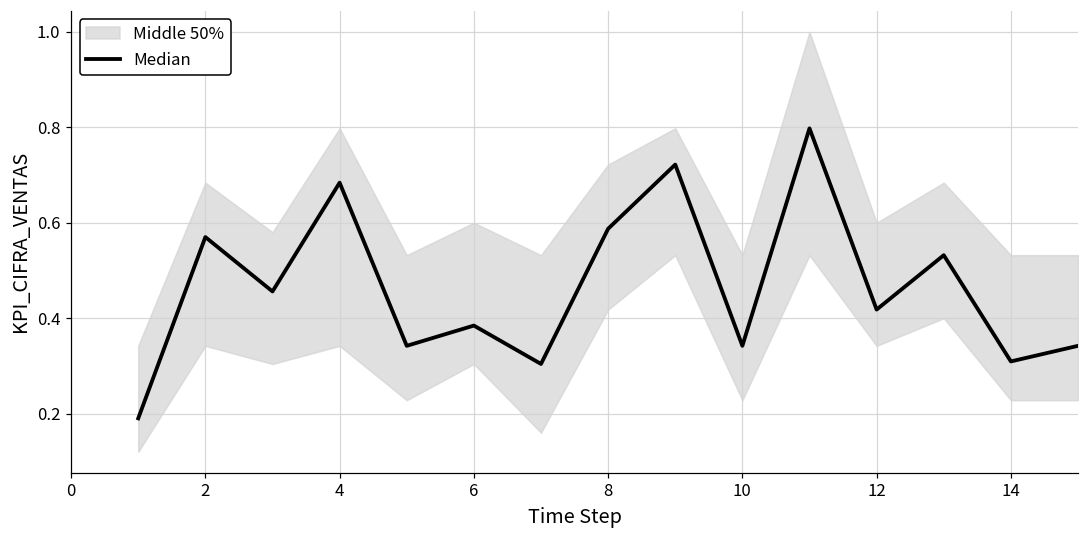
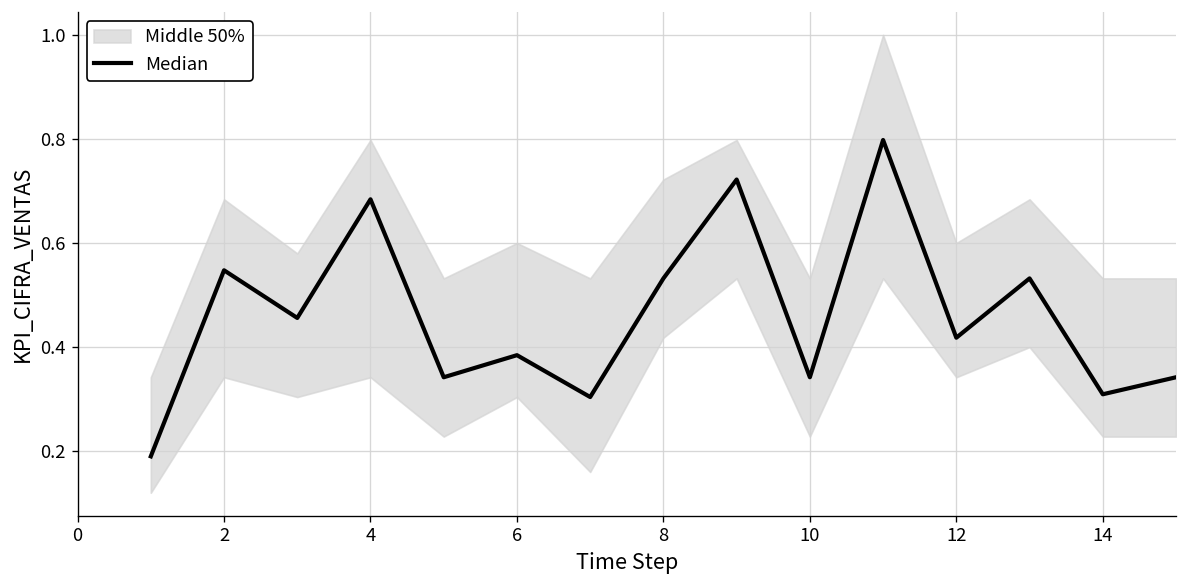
  {
    "Median": {
-     "2": 0.57,
+     "2": 0.55,
      "4": 0.68,
      "6": 0.38,
-     "8": 0.59,
+     "8": 0.53,
      "10": 0.34,
      "12": 0.42,
      "14": 0.31
    }
  }
